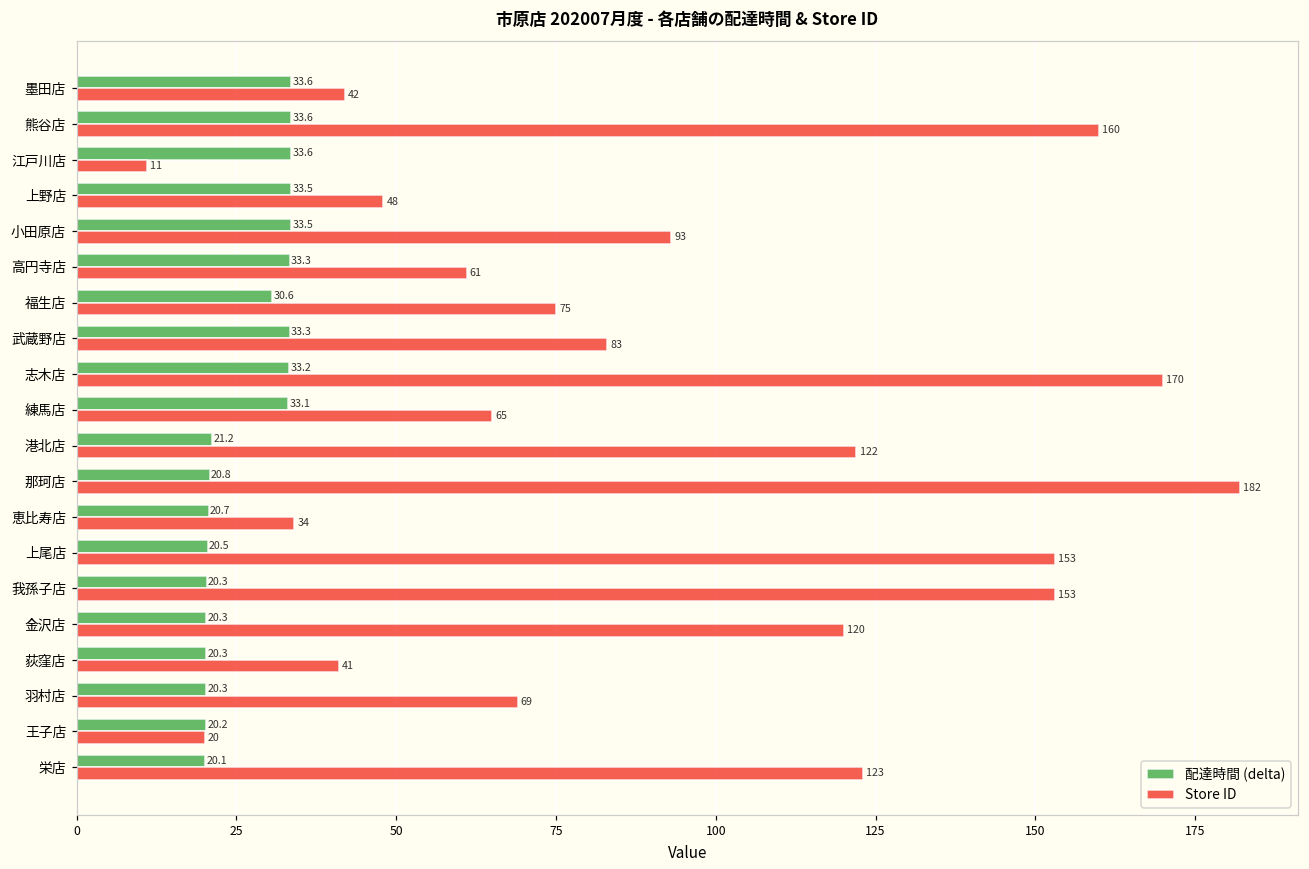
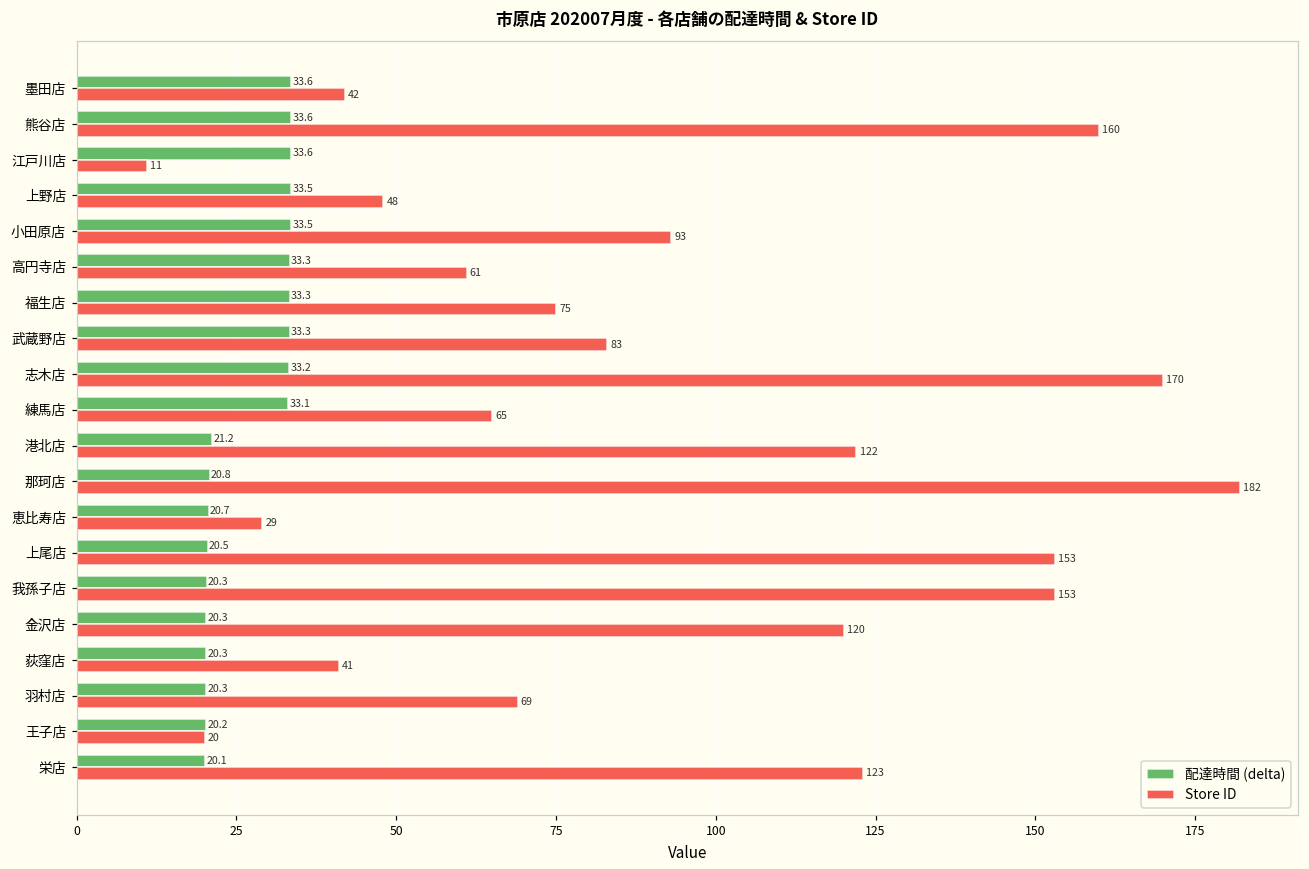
  {
    "配達時間 (delta)": {
      "墨田店": 33.6,
      "熊谷店": 33.6,
      "江戸川店": 33.6,
      "上野店": 33.5,
      "小田原店": 33.5,
      "高円寺店": 33.3,
-     "福生店": 30.6,
+     "福生店": 33.3,
      "武蔵野店": 33.3,
      "志木店": 33.2,
      "練馬店": 33.1,
      "港北店": 21.2,
      "那珂店": 20.8,
      "恵比寿店": 20.7,
      "上尾店": 20.5,
      "我孫子店": 20.3,
      "金沢店": 20.3,
      "荻窪店": 20.3,
      "羽村店": 20.3,
      "王子店": 20.2,
      "栄店": 20.1
    },
    "Store ID": {
      "墨田店": 42,
      "熊谷店": 160,
      "江戸川店": 11,
      "上野店": 48,
      "小田原店": 93,
      "高円寺店": 61,
      "福生店": 75,
      "武蔵野店": 83,
      "志木店": 170,
      "練馬店": 65,
      "港北店": 122,
      "那珂店": 182,
-     "恵比寿店": 34,
+     "恵比寿店": 29,
      "上尾店": 153,
      "我孫子店": 153,
      "金沢店": 120,
      "荻窪店": 41,
      "羽村店": 69,
      "王子店": 20,
      "栄店": 123
    }
  }
